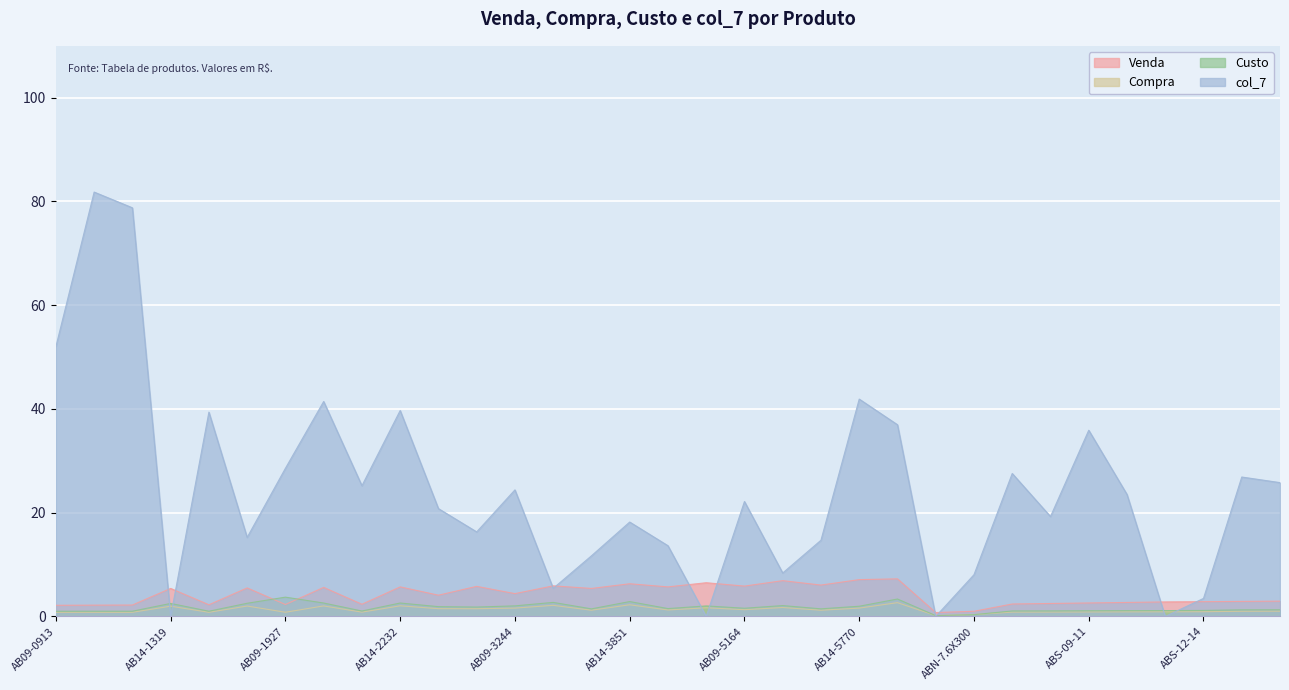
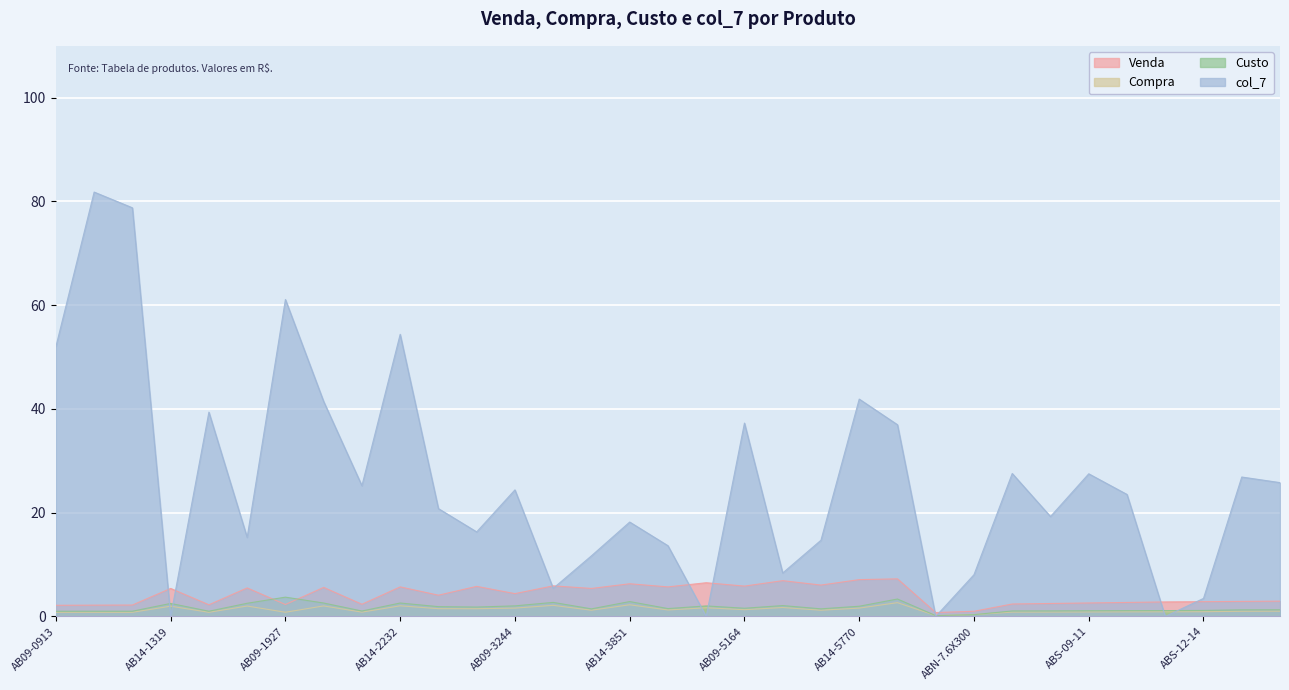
  {
    "Custo": {
      "AB14-1319": 3,
      "AB09-1927": 4,
      "AB14-2232": 3,
      "AB14-3851": 3
    },
    "col_7": {
      "AB09-0913": 52,
      "AB14-1319": 0,
-     "AB09-1927": 29,
-     "AB14-2232": 40,
+     "AB09-1927": 61,
+     "AB14-2232": 54,
      "AB09-3244": 24,
      "AB14-3851": 18,
-     "AB09-5164": 22,
+     "AB09-5164": 37,
      "AB14-5770": 42,
      "ABN-7.6X300": 8,
-     "ABS-09-11": 36,
+     "ABS-09-11": 28,
      "ABS-12-14": 3
    }
  }
